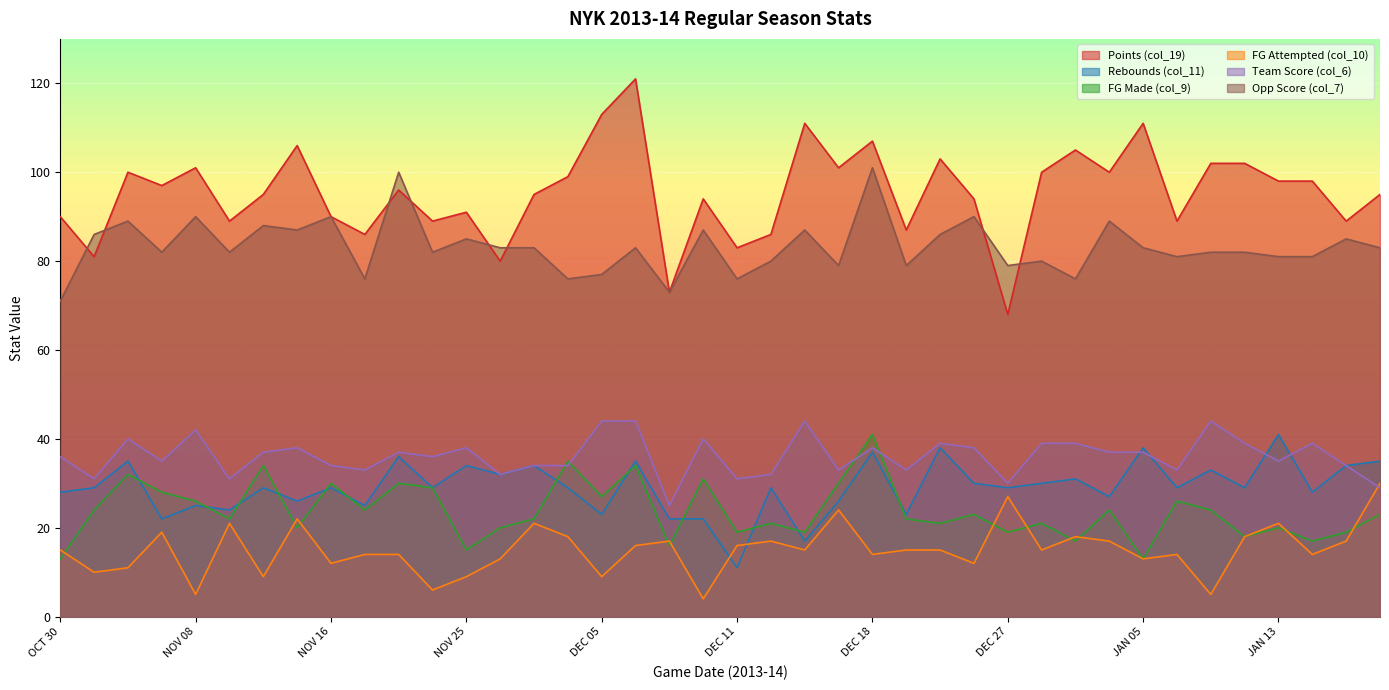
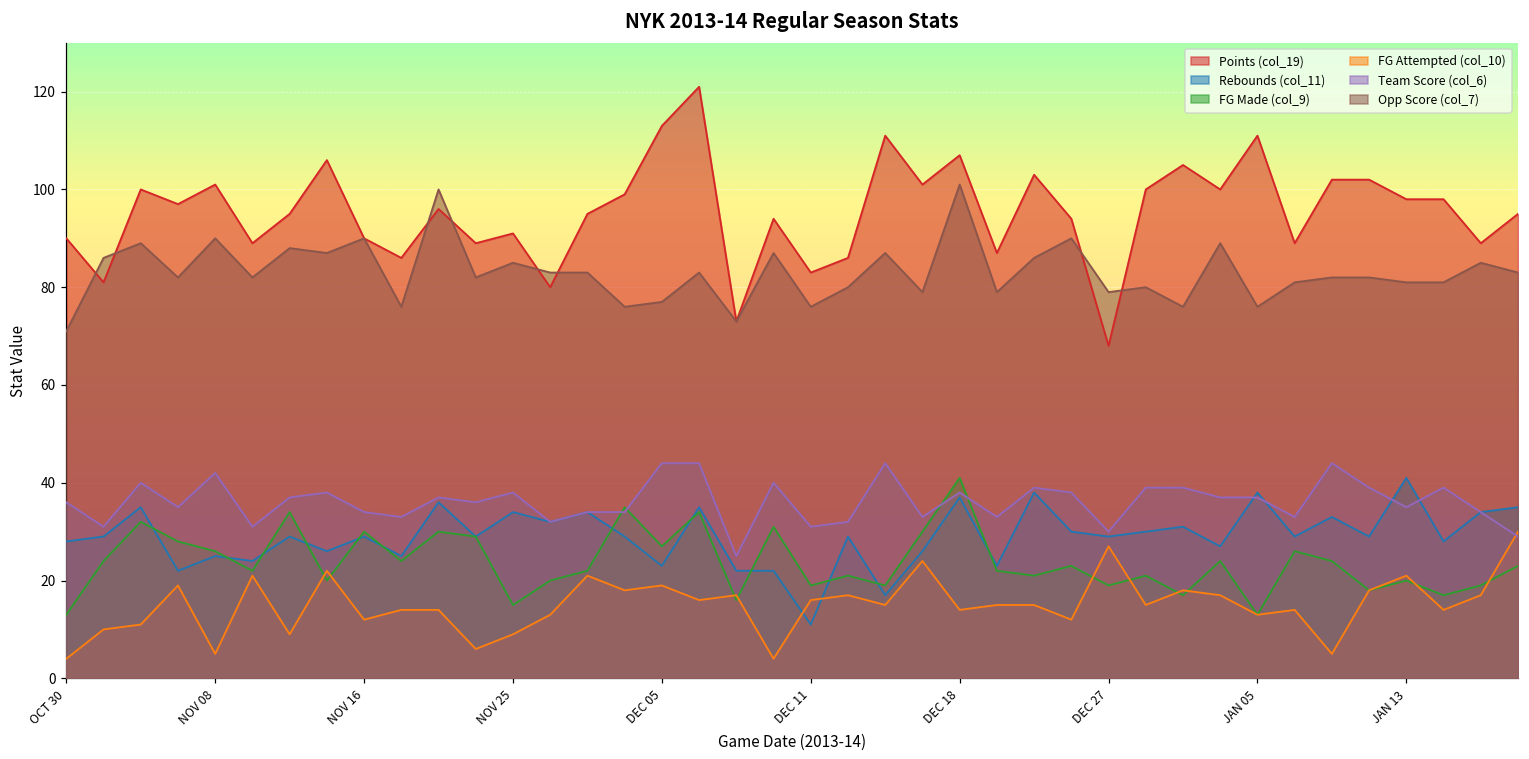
  {
    "Points (col_19)": {
      "OCT 30": 90,
      "NOV 08": 101,
      "NOV 25": 91,
      "DEC 05": 113,
      "DEC 11": 83,
      "DEC 18": 107,
      "DEC 27": 68,
      "JAN 05": 111,
      "JAN 13": 98
    },
    "Rebounds (col_11)": {
      "OCT 30": 28,
      "NOV 08": 25,
      "NOV 16": 29,
      "NOV 25": 34,
      "DEC 05": 23,
      "DEC 11": 11,
      "DEC 18": 37,
      "DEC 27": 29,
      "JAN 05": 38,
      "JAN 13": 41
    },
    "FG Made (col_9)": {
      "OCT 30": 13,
      "NOV 08": 26,
      "NOV 16": 30,
      "NOV 25": 15,
      "DEC 05": 27,
      "DEC 11": 19,
      "DEC 18": 41,
      "DEC 27": 19,
      "JAN 13": 20
    },
    "FG Attempted (col_10)": {
-     "OCT 30": 15,
+     "OCT 30": 4,
      "NOV 08": 5,
      "NOV 16": 12,
      "NOV 25": 9,
-     "DEC 05": 9,
+     "DEC 05": 19,
      "DEC 11": 16,
      "DEC 18": 14,
      "DEC 27": 27,
      "JAN 13": 21
    },
    "Team Score (col_6)": {
      "OCT 30": 36,
      "NOV 08": 42,
      "NOV 16": 34,
      "NOV 25": 38,
      "DEC 05": 44,
      "DEC 11": 31,
      "DEC 18": 38,
      "DEC 27": 30,
      "JAN 05": 37,
      "JAN 13": 35
    },
    "Opp Score (col_7)": {
      "OCT 30": 71,
      "NOV 08": 90,
      "NOV 25": 85,
      "DEC 05": 77,
      "DEC 11": 76,
      "DEC 18": 101,
      "DEC 27": 79,
-     "JAN 05": 83,
+     "JAN 05": 76,
      "JAN 13": 81
    }
  }
